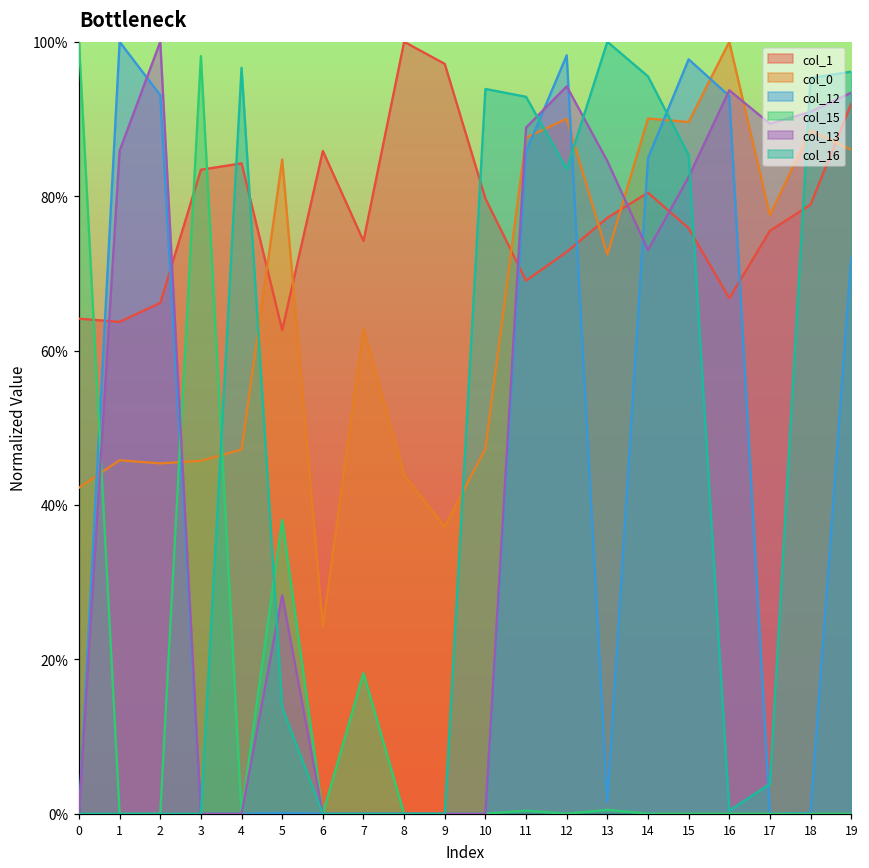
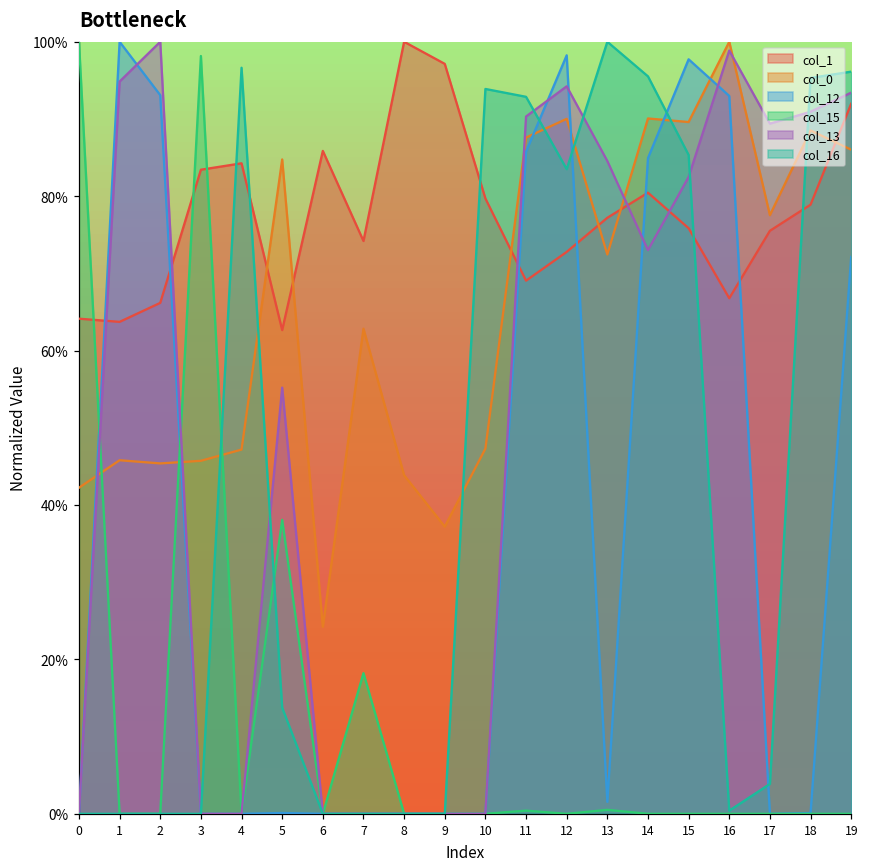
  {
    "col_13": {
-     "1": "86%",
+     "1": "95%",
      "2": "100%",
-     "5": "28%",
-     "11": "89%",
+     "5": "55%",
+     "11": "90%",
      "12": "94%",
      "13": "85%",
      "14": "73%",
      "15": "82%",
-     "16": "94%",
+     "16": "99%",
      "19": "93%"
    }
  }
